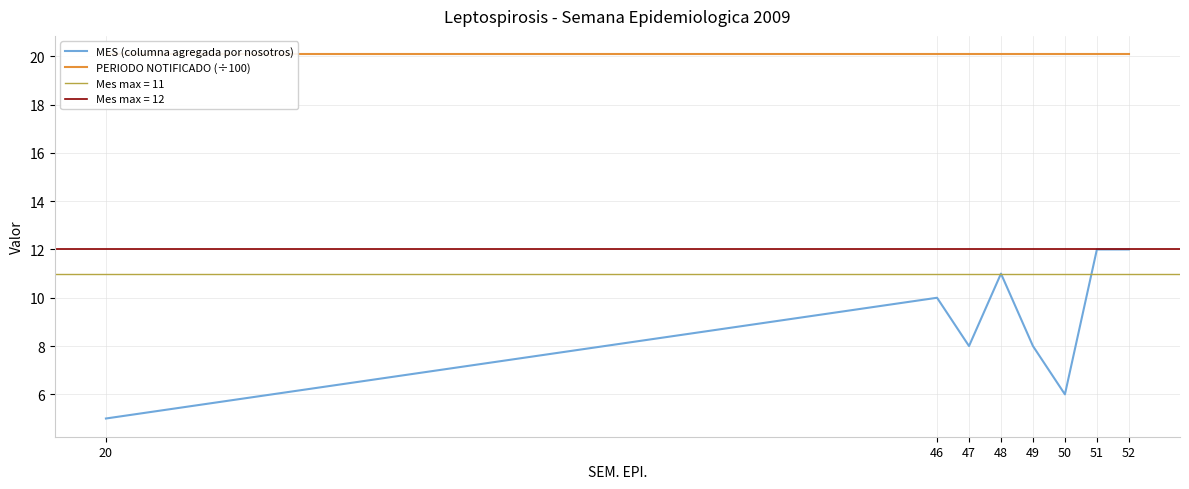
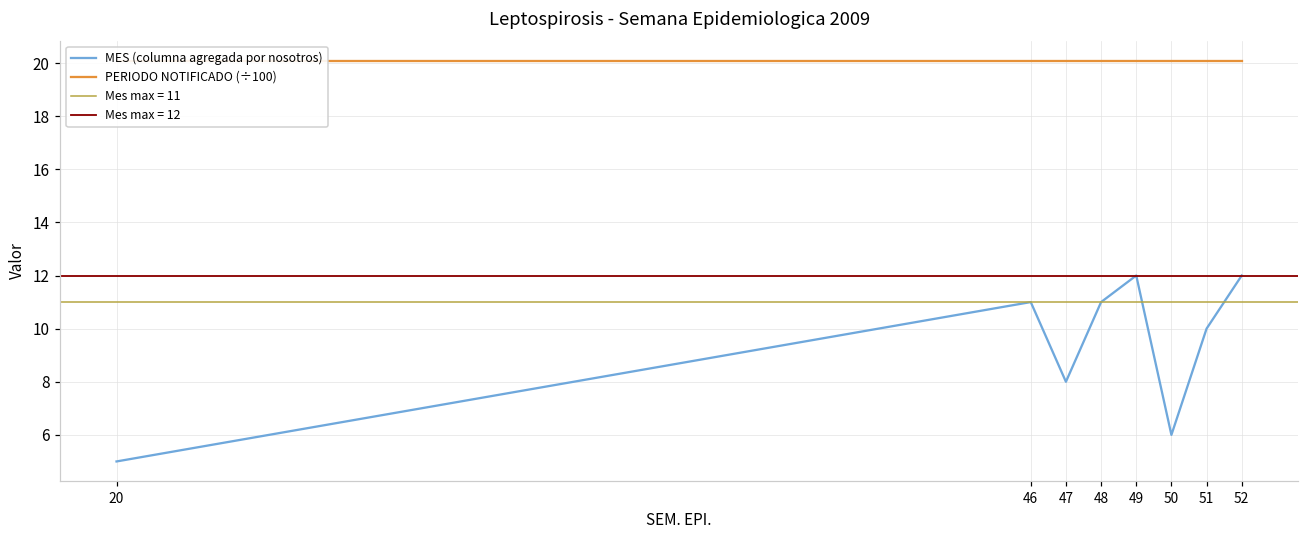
  {
    "MES (columna agregada por nosotros)": {
      "20": 5,
-     "46": 10,
+     "46": 11,
      "47": 8,
      "48": 11,
-     "49": 8,
+     "49": 12,
      "50": 6,
-     "51": 12,
+     "51": 10,
      "52": 12
    },
    "PERIODO NOTIFICADO (÷100)": {
      "46": 20,
      "47": 20,
      "48": 20,
      "49": 20,
      "50": 20,
      "51": 20,
      "52": 20
    }
  }
